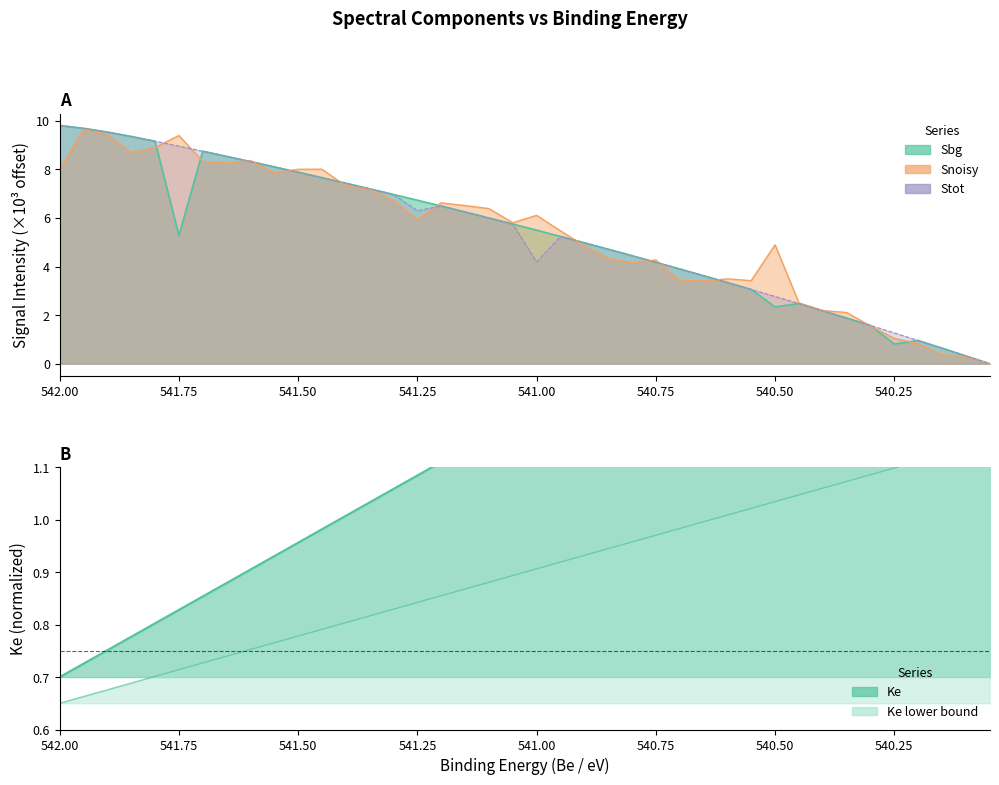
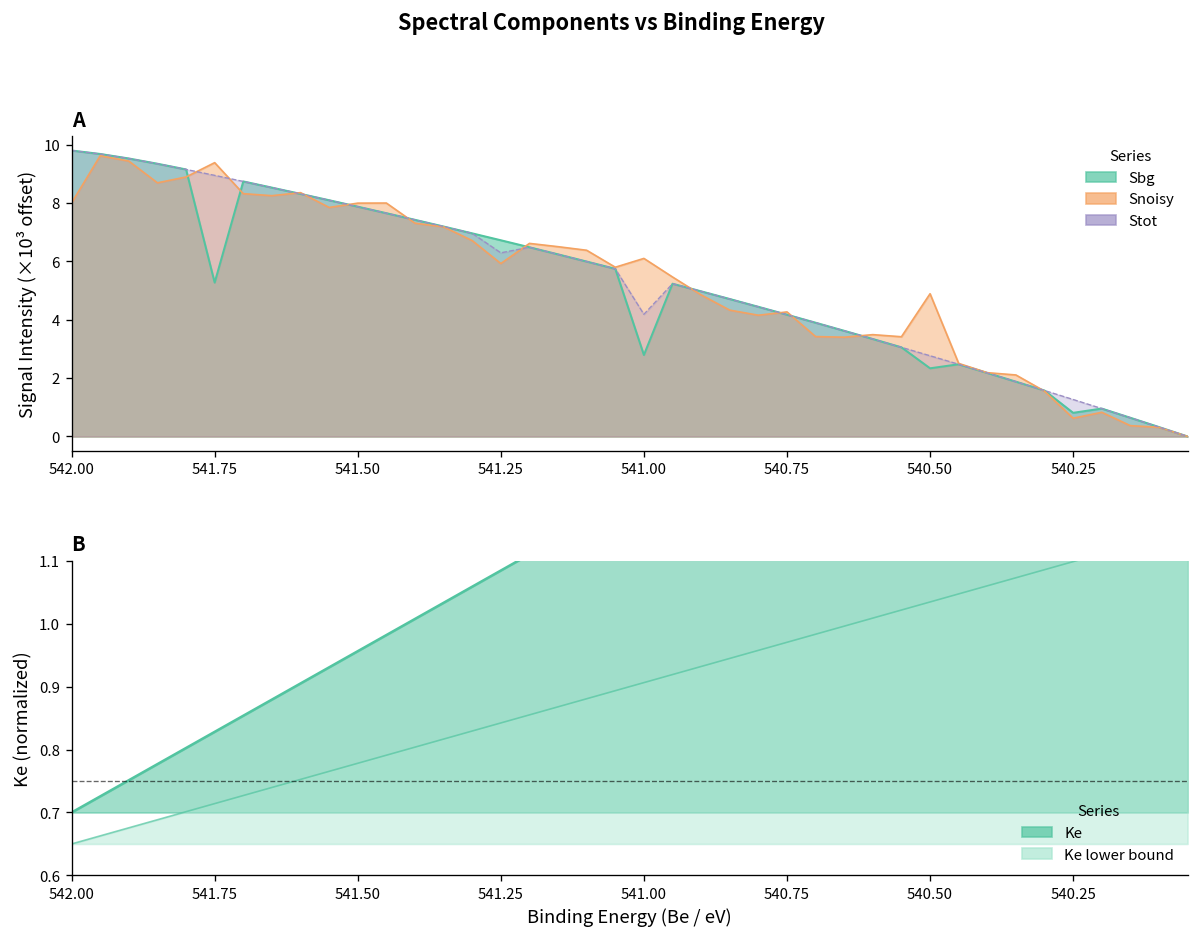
  {
    "A": {
      "Sbg": {
        "541.75": 5.3,
        "541.25": 6.7,
-       "541.00": 5.5,
+       "541.00": 2.8,
        "540.50": 2.3,
        "540.25": 0.8
      },
      "Snoisy": {
        "542.00": 8.0,
        "541.75": 9.4,
        "541.50": 8.0,
        "541.25": 5.9,
        "541.00": 6.1,
        "540.50": 4.9,
-       "540.25": 1.0
+       "540.25": 0.6
      },
      "Stot": {
        "541.75": 9.0,
        "541.25": 6.3,
        "541.00": 4.2,
        "540.50": 2.8,
        "540.25": 1.3
      }
    },
    "B": {
      "Ke lower bound": {
        "541.75": 0.71,
        "541.50": 0.78,
        "541.25": 0.84,
        "541.00": 0.91,
        "540.75": 0.97,
        "540.50": 1.03,
        "540.25": 1.10
      }
    }
  }
